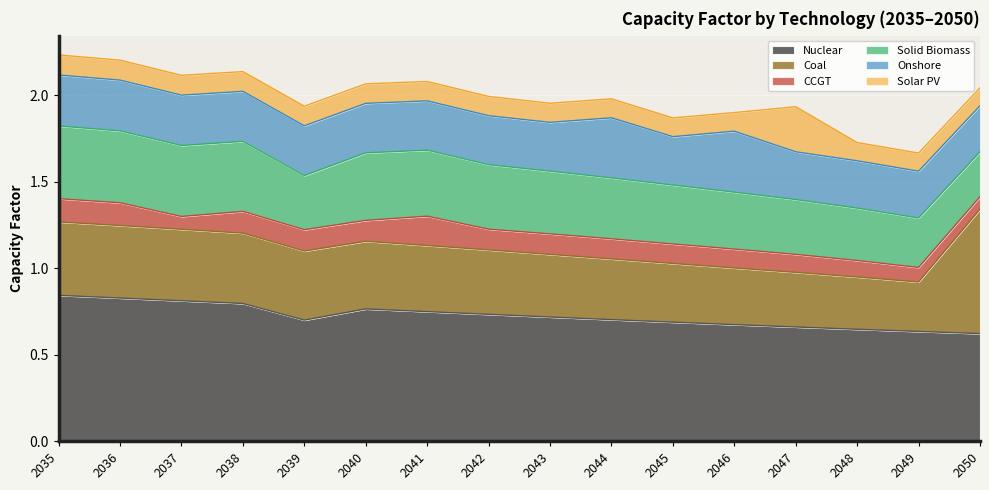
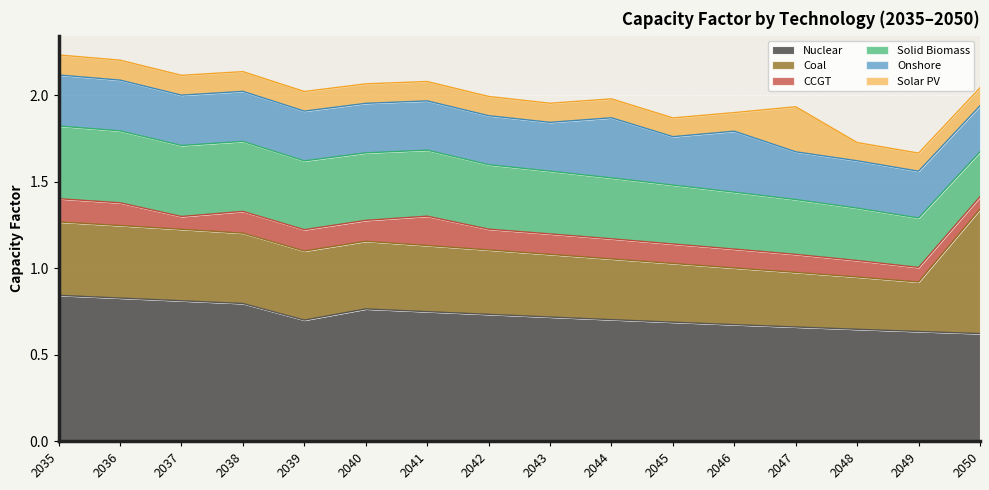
  {
    "Nuclear": {
      "2035": 0.84,
      "2036": 0.83,
      "2037": 0.81,
      "2038": 0.80,
      "2039": 0.70,
      "2040": 0.76,
      "2041": 0.75,
      "2042": 0.73,
      "2043": 0.72,
      "2044": 0.70,
      "2045": 0.69,
      "2046": 0.67,
      "2047": 0.66,
      "2048": 0.65,
      "2049": 0.63,
      "2050": 0.62
    },
    "Coal": {
      "2035": 0.42,
      "2036": 0.42,
      "2037": 0.41,
      "2038": 0.41,
      "2039": 0.40,
      "2040": 0.39,
      "2041": 0.38,
      "2042": 0.37,
      "2043": 0.36,
      "2044": 0.35,
      "2045": 0.34,
      "2046": 0.33,
      "2047": 0.32,
      "2048": 0.30,
      "2049": 0.29,
      "2050": 0.72
    },
    "CCGT": {
      "2035": 0.13,
      "2036": 0.13,
      "2037": 0.07,
      "2038": 0.13,
      "2039": 0.12,
      "2040": 0.12,
      "2041": 0.17,
      "2042": 0.12,
      "2043": 0.12,
      "2044": 0.12,
      "2045": 0.11,
      "2046": 0.11,
      "2047": 0.10,
      "2048": 0.10,
      "2049": 0.08,
      "2050": 0.07
    },
    "Solid Biomass": {
      "2035": 0.42,
      "2036": 0.42,
      "2037": 0.41,
      "2038": 0.40,
-     "2039": 0.31,
+     "2039": 0.40,
      "2040": 0.39,
      "2041": 0.38,
      "2042": 0.37,
      "2043": 0.36,
      "2044": 0.35,
      "2045": 0.34,
      "2046": 0.33,
      "2047": 0.32,
      "2048": 0.30,
      "2049": 0.29,
      "2050": 0.26
    },
    "Onshore": {
      "2035": 0.29,
      "2036": 0.29,
      "2037": 0.29,
      "2038": 0.29,
      "2039": 0.29,
      "2040": 0.29,
      "2041": 0.28,
      "2042": 0.28,
      "2043": 0.28,
      "2044": 0.35,
      "2045": 0.28,
      "2046": 0.35,
      "2047": 0.28,
      "2048": 0.27,
      "2049": 0.27,
      "2050": 0.27
    },
    "Solar PV": {
      "2035": 0.12,
      "2036": 0.12,
      "2037": 0.11,
      "2038": 0.11,
      "2039": 0.11,
      "2040": 0.11,
      "2041": 0.11,
      "2042": 0.11,
      "2043": 0.11,
      "2044": 0.11,
      "2045": 0.11,
      "2046": 0.11,
      "2047": 0.26,
      "2048": 0.11,
      "2049": 0.10,
      "2050": 0.10
    }
  }
